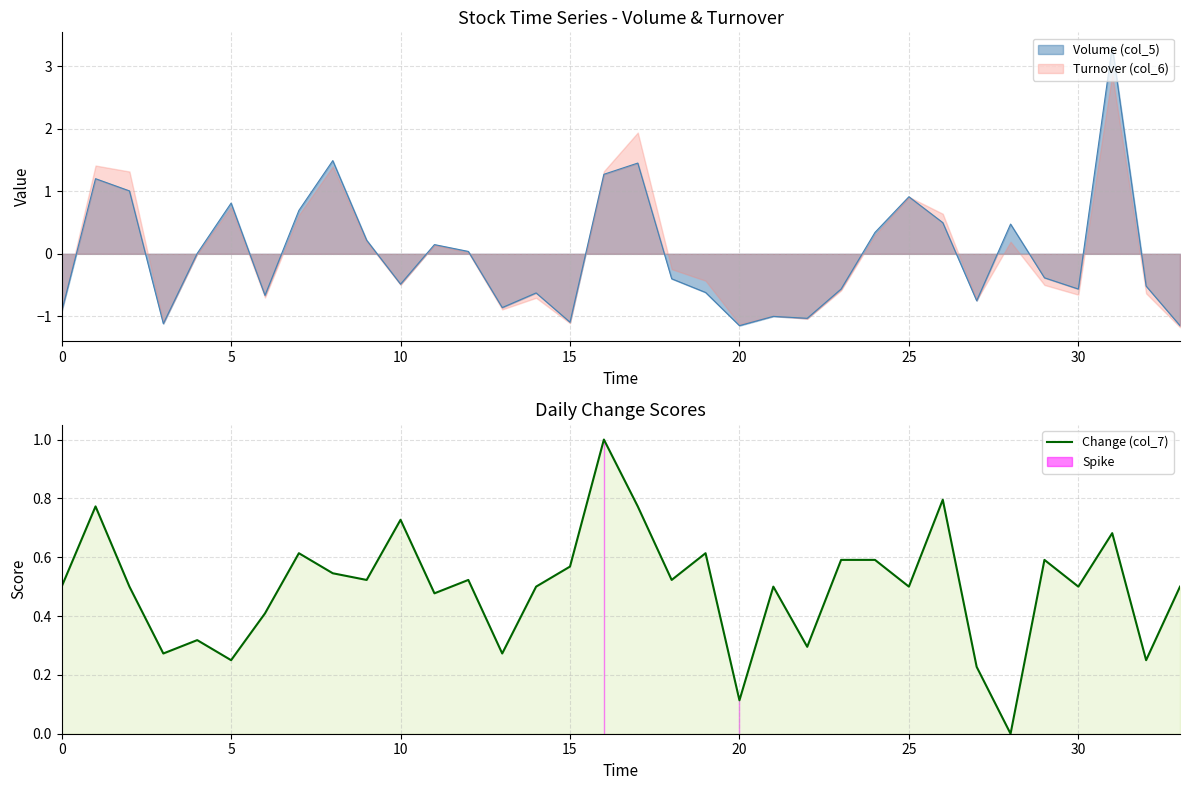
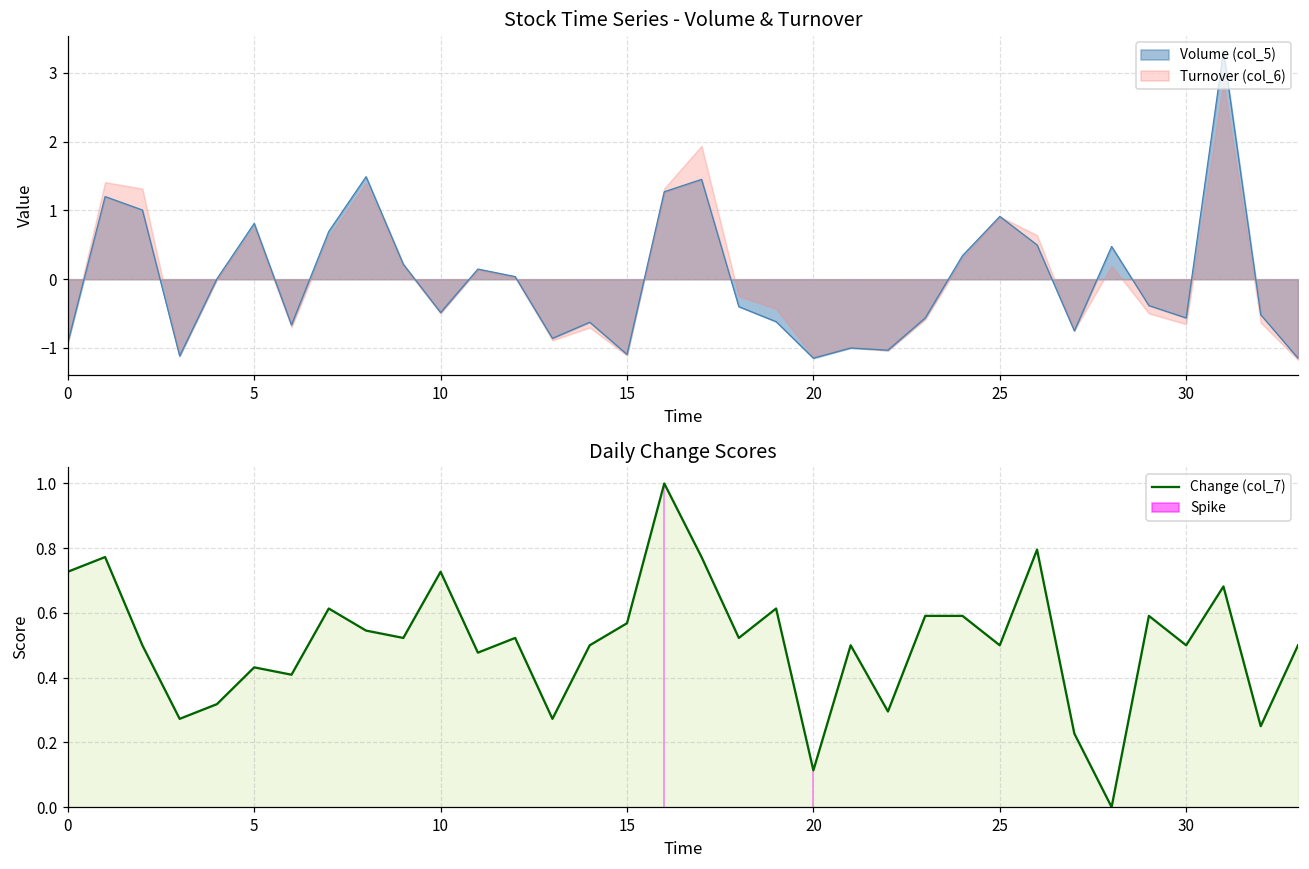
  {
    "Daily Change Scores": {
-     "0": 0.50,
-     "5": 0.25,
+     "0": 0.73,
+     "5": 0.43,
      "10": 0.73,
      "15": 0.57,
      "20": 0.11,
      "25": 0.50,
      "30": 0.50
    }
  }
